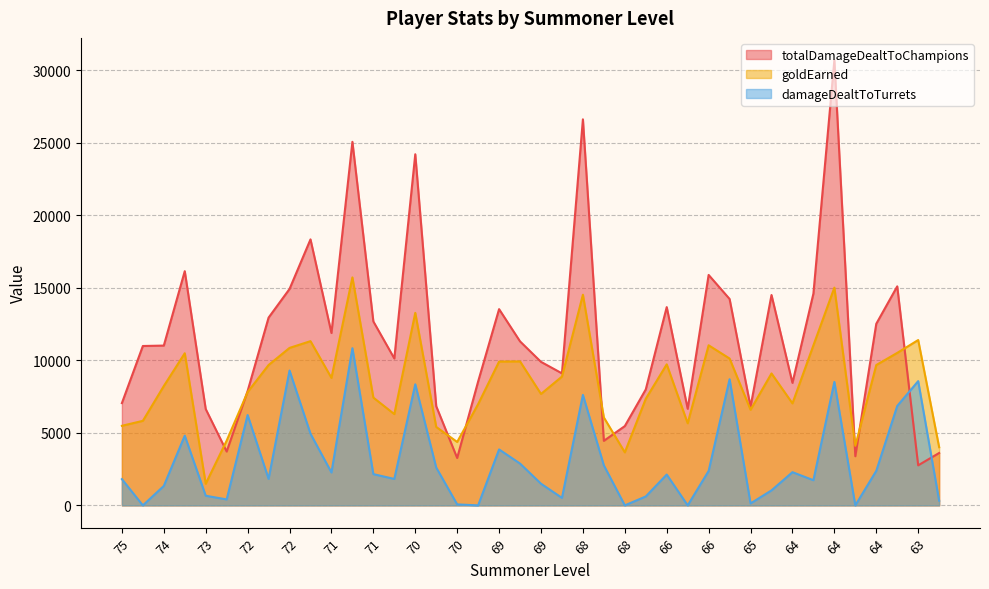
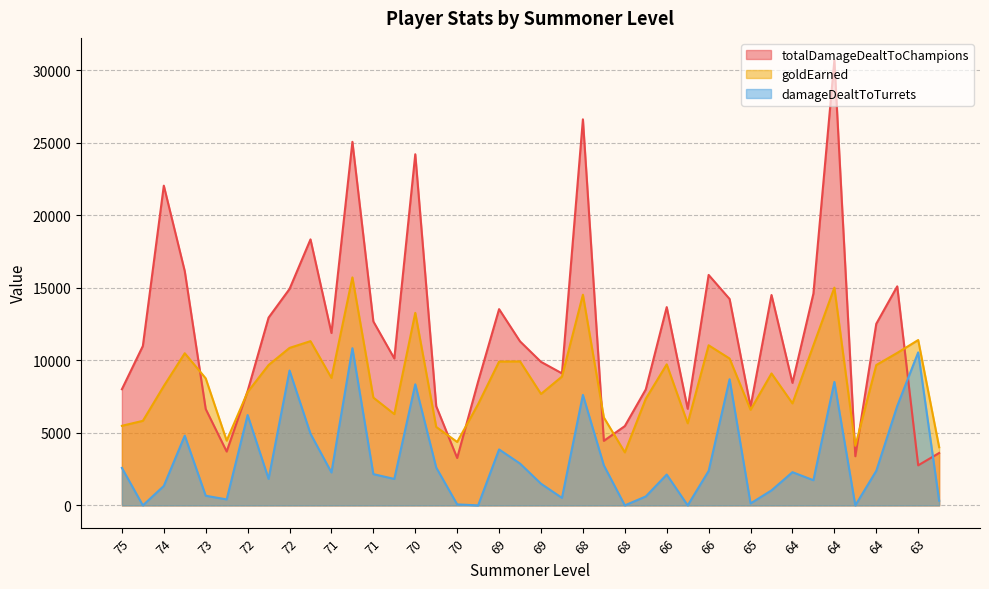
  {
    "totalDamageDealtToChampions": {
-     "75": 7100,
-     "74": 11000,
+     "75": 8000,
+     "74": 22000,
      "73": 6600,
      "65": 6800,
      "63": 2800
    },
    "goldEarned": {
      "75": 5500,
      "74": 8200,
-     "73": 1500,
+     "73": 8800,
      "65": 6600,
      "63": 11400
    },
    "damageDealtToTurrets": {
-     "75": 1800,
+     "75": 2600,
      "74": 1300,
      "73": 700,
      "65": 100,
-     "63": 8600
+     "63": 10600
    }
  }
